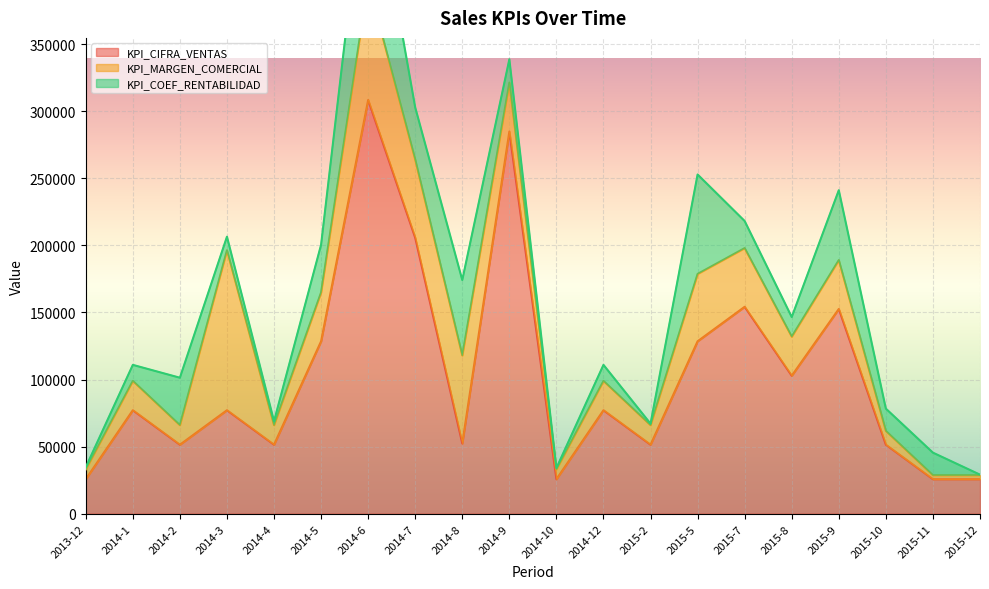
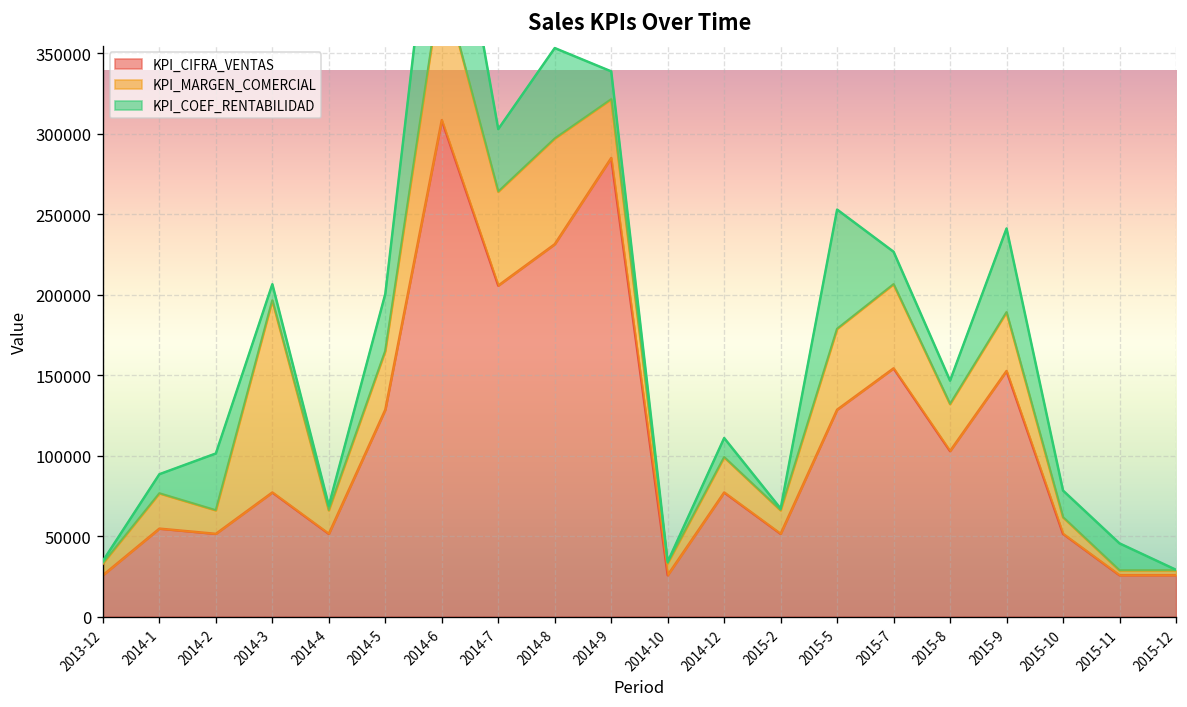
  {
    "KPI_CIFRA_VENTAS": {
      "2013-12": 26000,
-     "2014-1": 77000,
+     "2014-1": 55000,
      "2014-2": 51000,
      "2014-3": 77000,
      "2014-4": 51000,
      "2014-5": 129000,
      "2014-6": 308000,
      "2014-7": 206000,
-     "2014-8": 52000,
+     "2014-8": 231000,
      "2014-9": 285000,
      "2014-10": 26000,
      "2014-12": 77000,
      "2015-2": 51000,
      "2015-5": 129000,
      "2015-7": 154000,
      "2015-8": 103000,
      "2015-9": 153000,
      "2015-10": 51000,
      "2015-11": 26000,
      "2015-12": 26000
    },
    "KPI_MARGEN_COMERCIAL": {
      "2014-1": 22000,
      "2014-2": 15000,
      "2014-3": 119000,
      "2014-4": 15000,
      "2014-5": 36000,
      "2014-7": 58000,
      "2014-8": 66000,
      "2014-9": 36000,
      "2014-12": 22000,
      "2015-5": 50000,
-     "2015-7": 44000,
+     "2015-7": 52000,
      "2015-8": 29000,
      "2015-9": 36000,
      "2015-10": 10000,
      "2015-11": 3000
    },
    "KPI_COEF_RENTABILIDAD": {
      "2014-1": 12000,
      "2014-2": 35000,
      "2014-3": 10000,
      "2014-4": 3000,
      "2014-5": 36000,
      "2014-7": 39000,
      "2014-8": 56000,
      "2014-9": 17000,
      "2014-12": 12000,
      "2015-5": 74000,
      "2015-7": 20000,
      "2015-8": 15000,
      "2015-9": 52000,
      "2015-10": 17000,
      "2015-11": 17000
    }
  }
